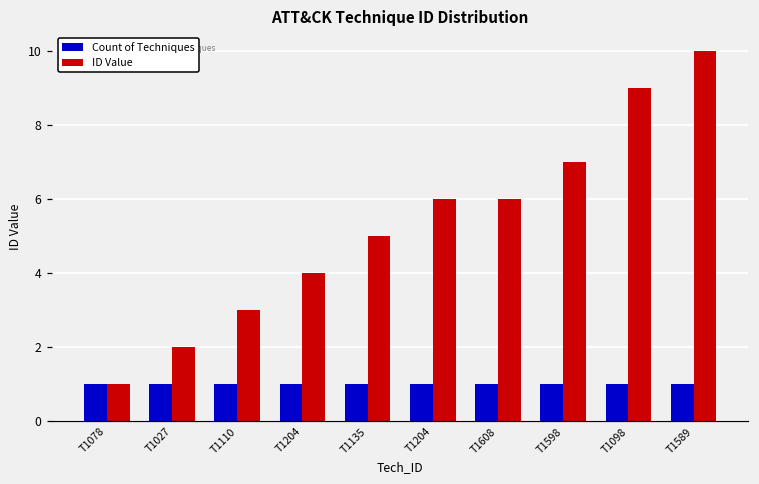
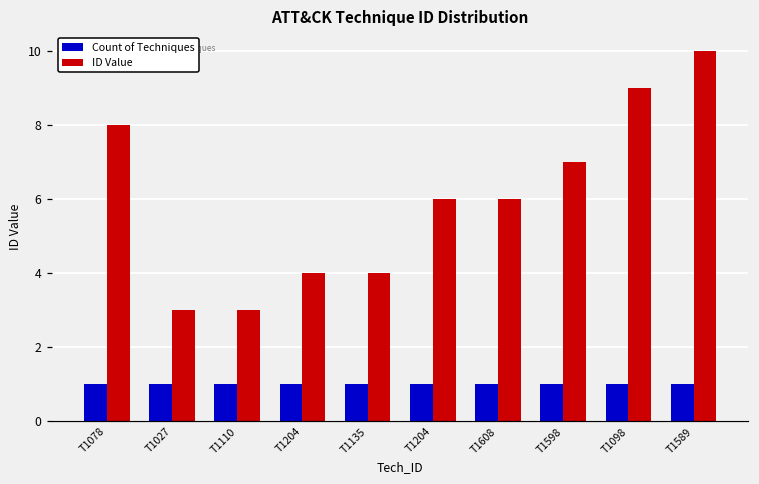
  {
    "Count of Techniques": {
      "T1078": 1,
      "T1027": 1,
      "T1110": 1,
      "T1135": 1,
      "T1608": 1,
      "T1598": 1,
      "T1098": 1,
      "T1589": 1
    },
    "ID Value": {
-     "T1078": 1,
-     "T1027": 2,
+     "T1078": 8,
+     "T1027": 3,
      "T1110": 3,
-     "T1135": 5,
+     "T1135": 4,
      "T1608": 6,
      "T1598": 7,
      "T1098": 9,
      "T1589": 10
    }
  }
